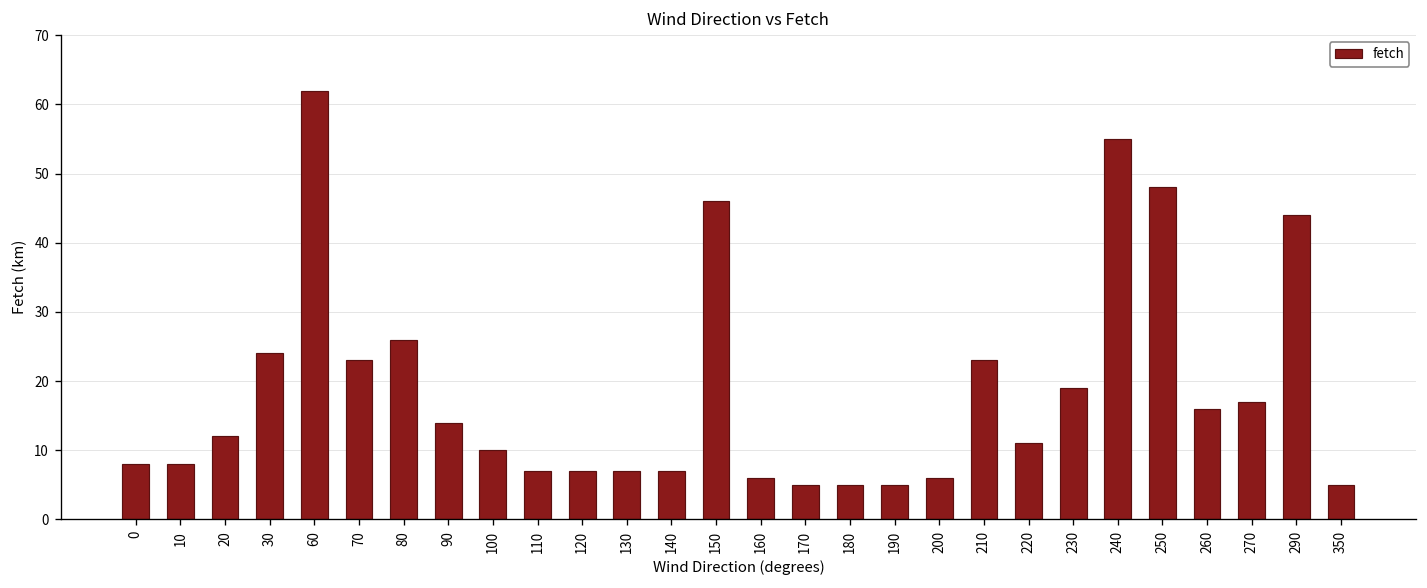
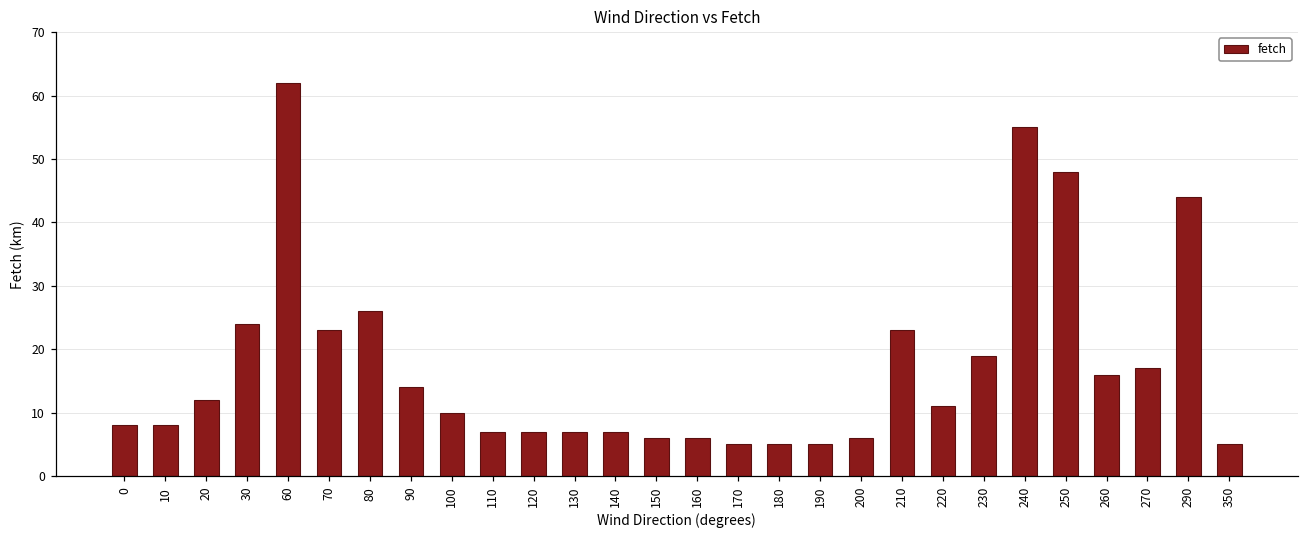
  {
    "0": 8,
    "10": 8,
    "20": 12,
    "30": 24,
    "60": 62,
    "70": 23,
    "80": 26,
    "90": 14,
    "100": 10,
    "110": 7,
    "120": 7,
    "130": 7,
    "140": 7,
-   "150": 46,
+   "150": 6,
    "160": 6,
    "170": 5,
    "180": 5,
    "190": 5,
    "200": 6,
    "210": 23,
    "220": 11,
    "230": 19,
    "240": 55,
    "250": 48,
    "260": 16,
    "270": 17,
    "290": 44,
    "350": 5
  }
